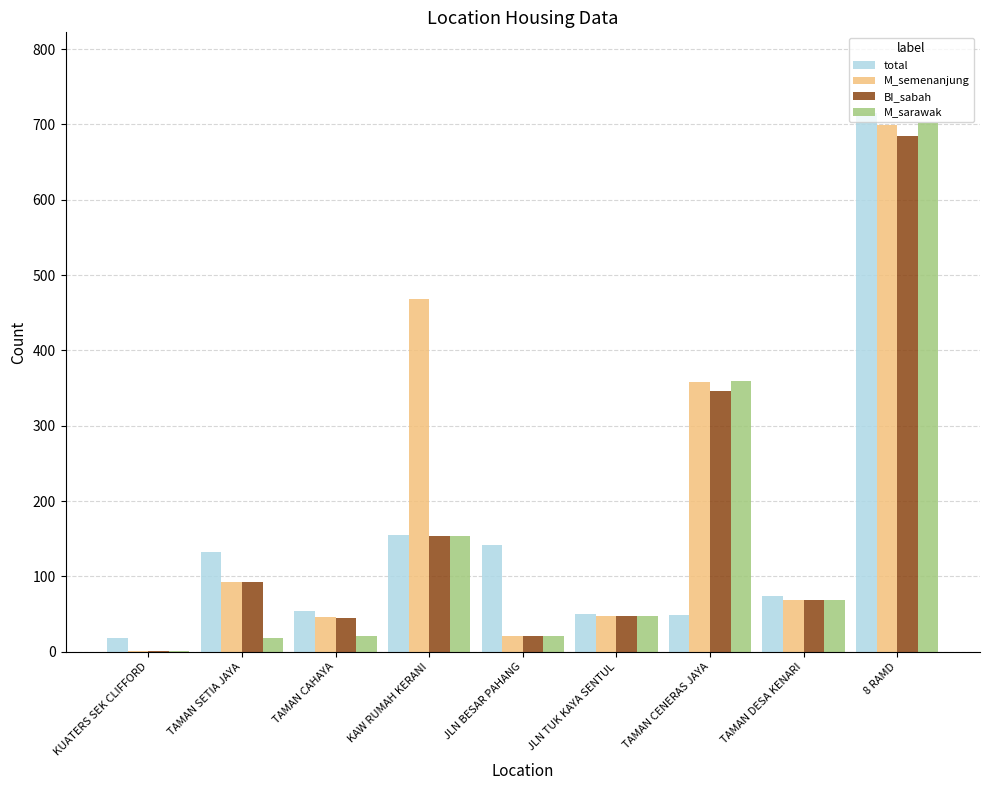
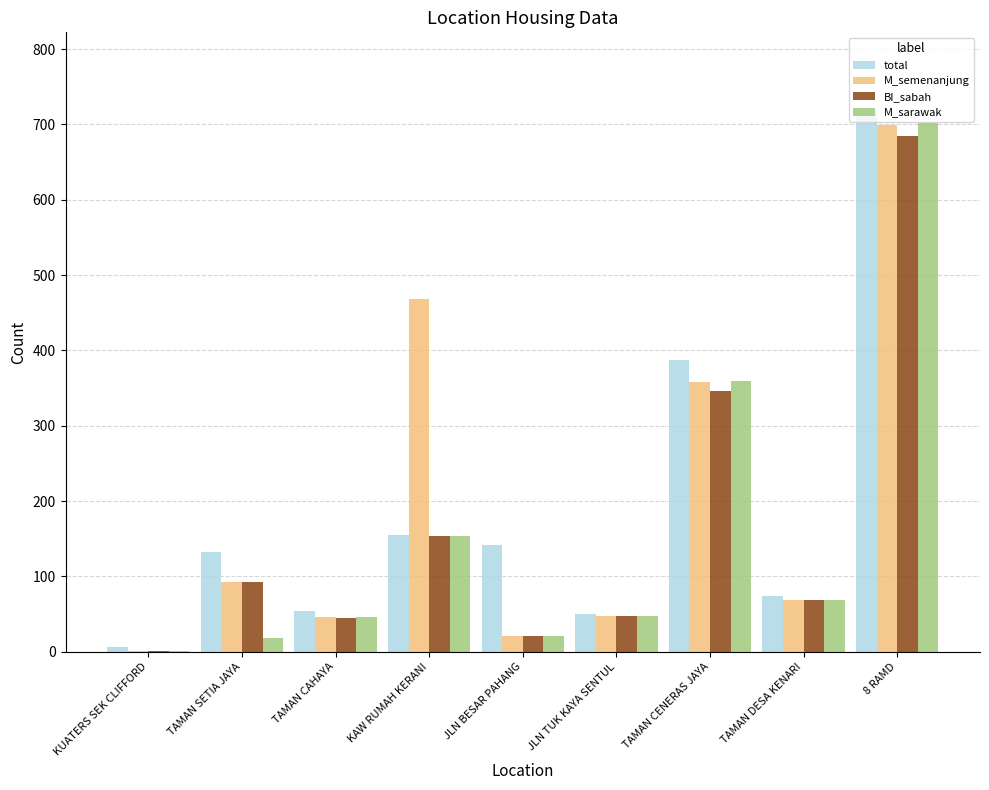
  {
    "total": {
-     "KUATERS SEK CLIFFORD": 20,
+     "KUATERS SEK CLIFFORD": 10,
      "TAMAN SETIA JAYA": 130,
      "TAMAN CAHAYA": 50,
      "KAW RUMAH KERANI": 160,
      "JLN BESAR PAHANG": 140,
      "JLN TUK KAYA SENTUL": 50,
-     "TAMAN CENERAS JAYA": 50,
+     "TAMAN CENERAS JAYA": 390,
      "TAMAN DESA KENARI": 70
    },
    "M_semenanjung": {
      "TAMAN SETIA JAYA": 90,
      "TAMAN CAHAYA": 50,
      "KAW RUMAH KERANI": 470,
      "JLN BESAR PAHANG": 20,
      "JLN TUK KAYA SENTUL": 50,
      "TAMAN CENERAS JAYA": 360,
      "TAMAN DESA KENARI": 70,
      "8 RAMD": 700
    },
    "BI_sabah": {
      "TAMAN SETIA JAYA": 90,
      "TAMAN CAHAYA": 50,
      "KAW RUMAH KERANI": 150,
      "JLN BESAR PAHANG": 20,
      "JLN TUK KAYA SENTUL": 50,
      "TAMAN CENERAS JAYA": 350,
      "TAMAN DESA KENARI": 70,
      "8 RAMD": 680
    },
    "M_sarawak": {
      "TAMAN SETIA JAYA": 20,
-     "TAMAN CAHAYA": 20,
+     "TAMAN CAHAYA": 50,
      "KAW RUMAH KERANI": 150,
      "JLN BESAR PAHANG": 20,
      "JLN TUK KAYA SENTUL": 50,
      "TAMAN CENERAS JAYA": 360,
      "TAMAN DESA KENARI": 70,
      "8 RAMD": 700
    }
  }
